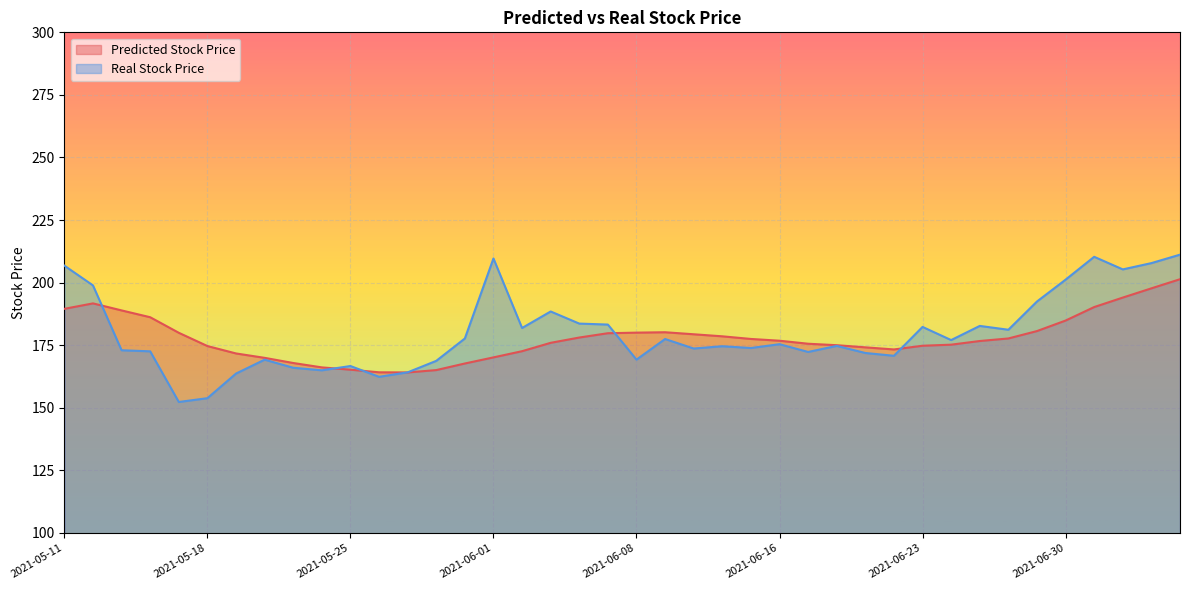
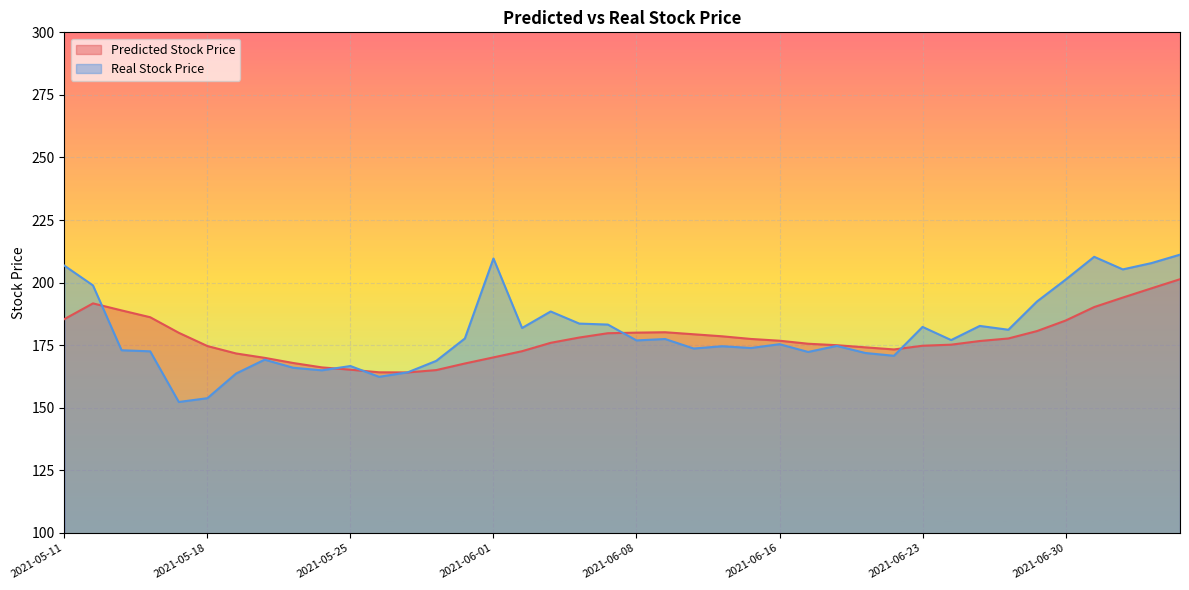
  {
    "Predicted Stock Price": {
-     "2021-05-11": 190,
+     "2021-05-11": 185,
      "2021-05-18": 175,
      "2021-05-25": 165,
      "2021-06-01": 170,
      "2021-06-08": 180,
      "2021-06-16": 177,
      "2021-06-23": 175,
      "2021-06-30": 185
    },
    "Real Stock Price": {
      "2021-05-11": 207,
      "2021-05-18": 154,
      "2021-05-25": 167,
      "2021-06-01": 210,
-     "2021-06-08": 169,
+     "2021-06-08": 177,
      "2021-06-16": 175,
      "2021-06-23": 182,
      "2021-06-30": 201
    }
  }
